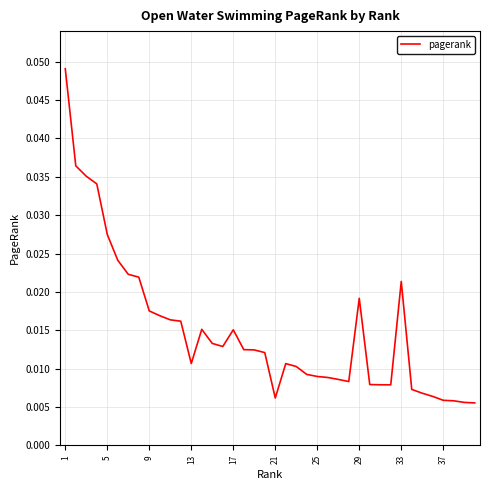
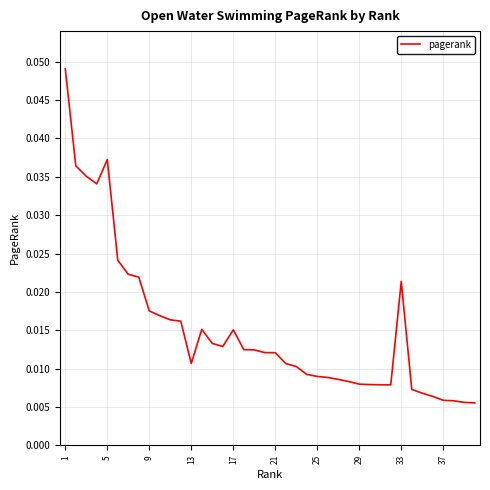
  {
    "1": 0.049,
-   "5": 0.027,
+   "5": 0.037,
    "9": 0.018,
    "13": 0.011,
    "17": 0.015,
-   "21": 0.006,
+   "21": 0.012,
    "25": 0.009,
-   "29": 0.019,
+   "29": 0.008,
    "33": 0.021,
    "37": 0.006
  }
